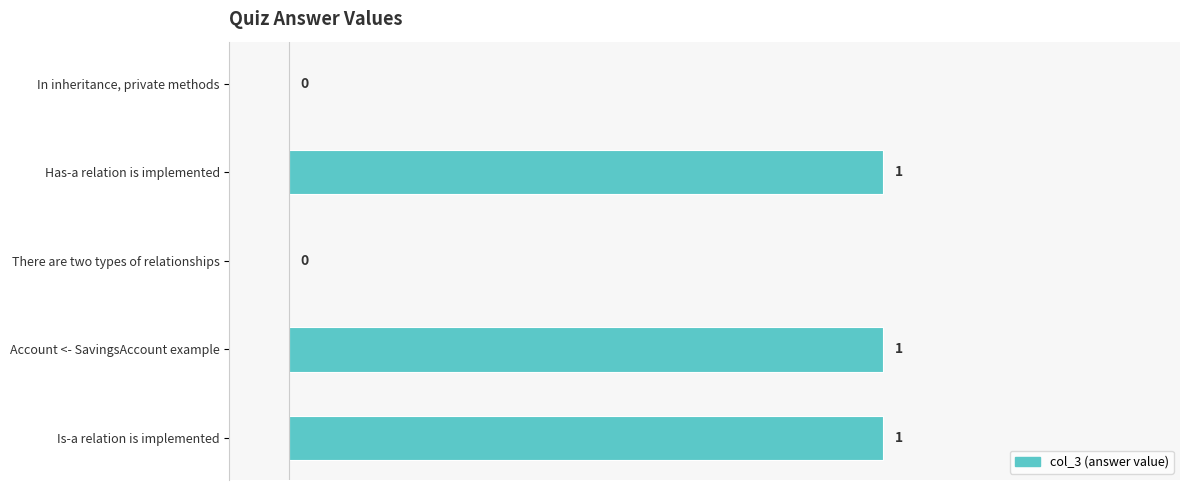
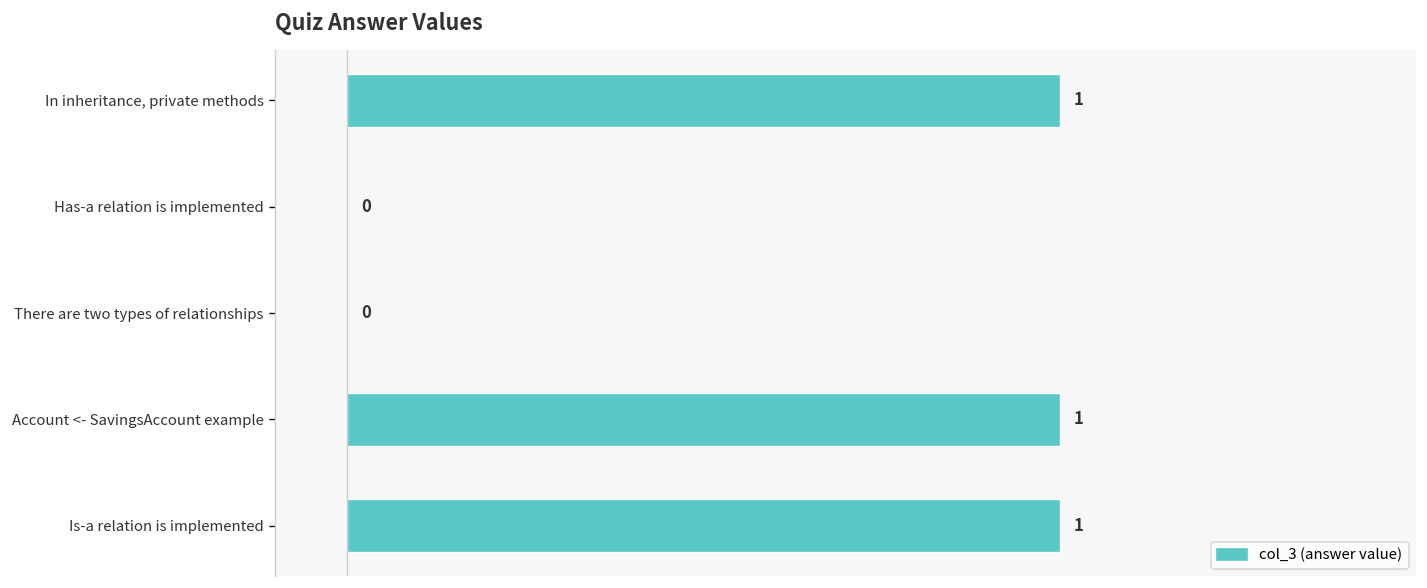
  {
-   "In inheritance, private methods": 0,
-   "Has-a relation is implemented": 1,
+   "In inheritance, private methods": 1,
+   "Has-a relation is implemented": 0,
    "There are two types of relationships": 0,
    "Account <- SavingsAccount example": 1,
    "Is-a relation is implemented": 1
  }
